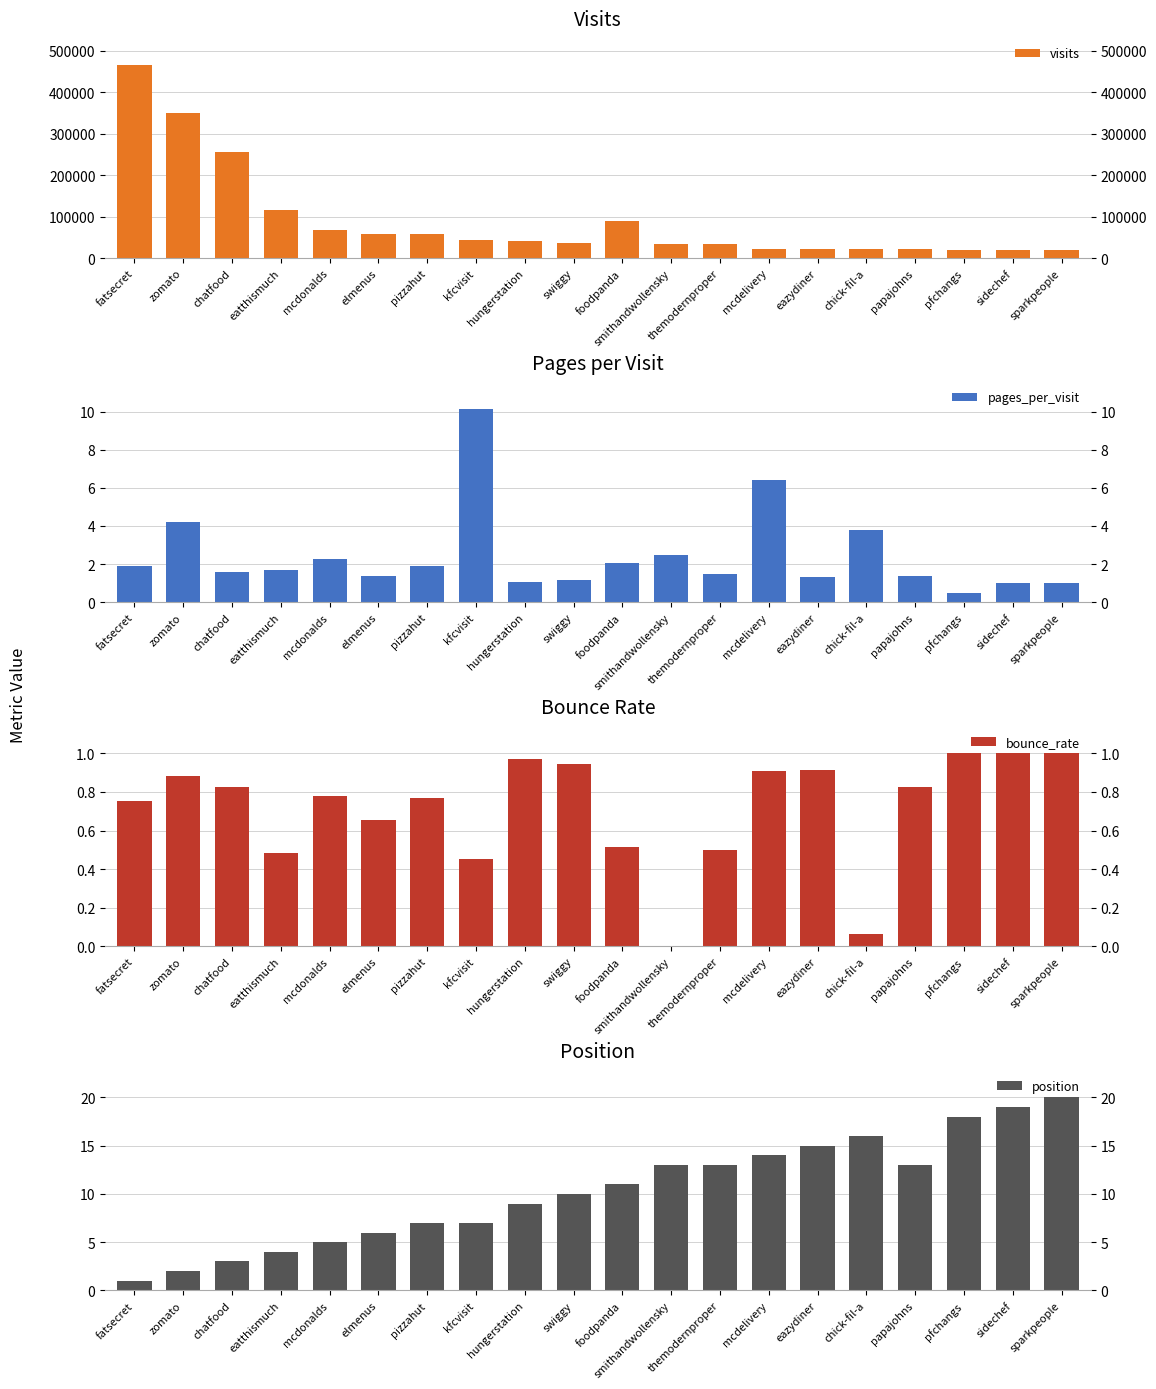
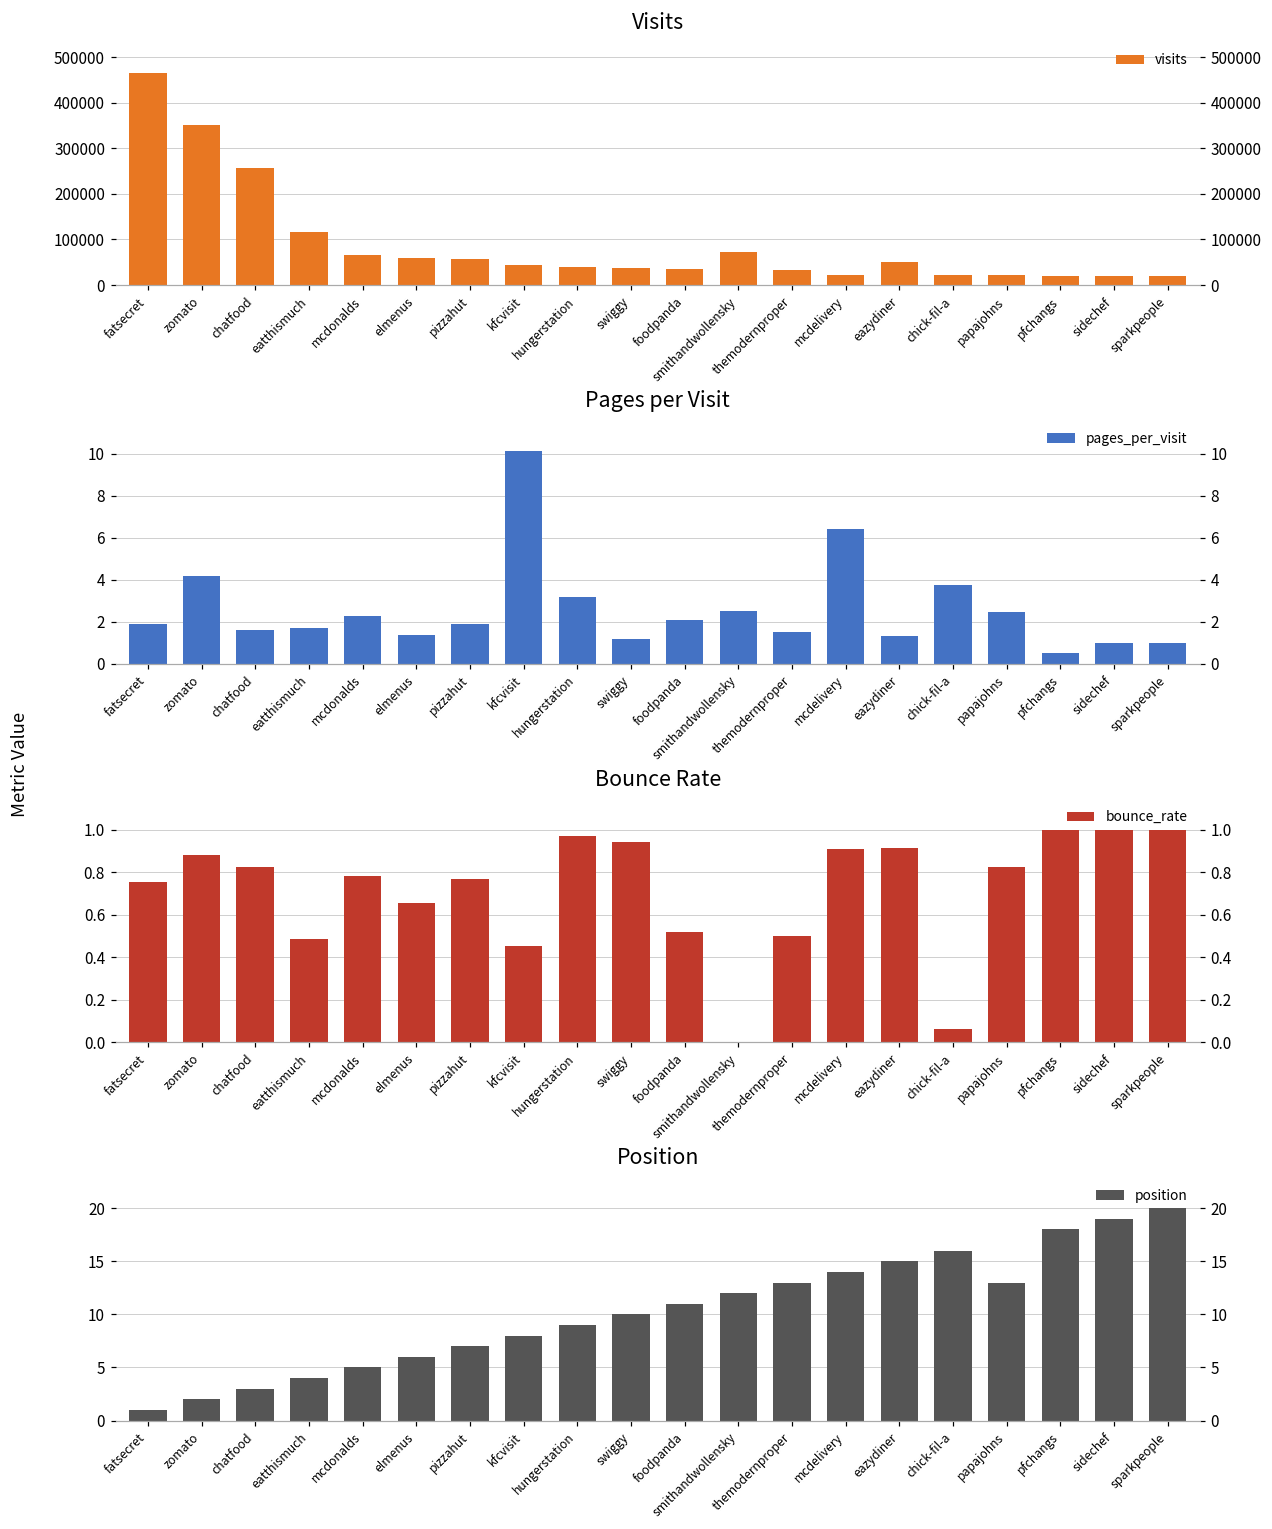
  {
    "Visits": {
      "fatsecret": 470000,
      "zomato": 350000,
      "chatfood": 260000,
      "eatthismuch": 120000,
      "mcdonalds": 70000,
      "elmenus": 60000,
      "pizzahut": 60000,
      "kfcvisit": 40000,
      "hungerstation": 40000,
      "swiggy": 40000,
-     "foodpanda": 90000,
-     "smithandwollensky": 30000,
+     "foodpanda": 30000,
+     "smithandwollensky": 70000,
      "themodernproper": 30000,
      "mcdelivery": 20000,
-     "eazydiner": 20000,
+     "eazydiner": 50000,
      "chick-fil-a": 20000,
      "papajohns": 20000,
      "pfchangs": 20000,
      "sidechef": 20000,
      "sparkpeople": 20000
    },
    "Pages per Visit": {
      "fatsecret": 1.9,
      "zomato": 4.2,
      "chatfood": 1.6,
      "eatthismuch": 1.7,
      "mcdonalds": 2.3,
      "elmenus": 1.4,
      "pizzahut": 1.9,
      "kfcvisit": 10.1,
-     "hungerstation": 1.1,
+     "hungerstation": 3.2,
      "swiggy": 1.2,
      "foodpanda": 2.1,
      "smithandwollensky": 2.5,
      "themodernproper": 1.5,
      "mcdelivery": 6.4,
      "eazydiner": 1.3,
      "chick-fil-a": 3.8,
-     "papajohns": 1.4,
+     "papajohns": 2.4,
      "pfchangs": 0.5,
      "sidechef": 1.0,
      "sparkpeople": 1.0
    },
    "Bounce Rate": {
      "fatsecret": 0.75,
      "zomato": 0.88,
      "chatfood": 0.82,
      "eatthismuch": 0.48,
      "mcdonalds": 0.78,
      "elmenus": 0.66,
      "pizzahut": 0.77,
      "kfcvisit": 0.45,
      "hungerstation": 0.97,
      "swiggy": 0.94,
      "foodpanda": 0.52,
      "smithandwollensky": 0.00,
      "themodernproper": 0.50,
      "mcdelivery": 0.91,
      "eazydiner": 0.91,
      "chick-fil-a": 0.06,
      "papajohns": 0.83,
      "pfchangs": 1.00,
      "sidechef": 1.00,
      "sparkpeople": 1.00
    },
    "Position": {
      "fatsecret": 1,
      "zomato": 2,
      "chatfood": 3,
      "eatthismuch": 4,
      "mcdonalds": 5,
      "elmenus": 6,
      "pizzahut": 7,
-     "kfcvisit": 7,
+     "kfcvisit": 8,
      "hungerstation": 9,
      "swiggy": 10,
      "foodpanda": 11,
-     "smithandwollensky": 13,
+     "smithandwollensky": 12,
      "themodernproper": 13,
      "mcdelivery": 14,
      "eazydiner": 15,
      "chick-fil-a": 16,
      "papajohns": 13,
      "pfchangs": 18,
      "sidechef": 19,
      "sparkpeople": 20
    }
  }
